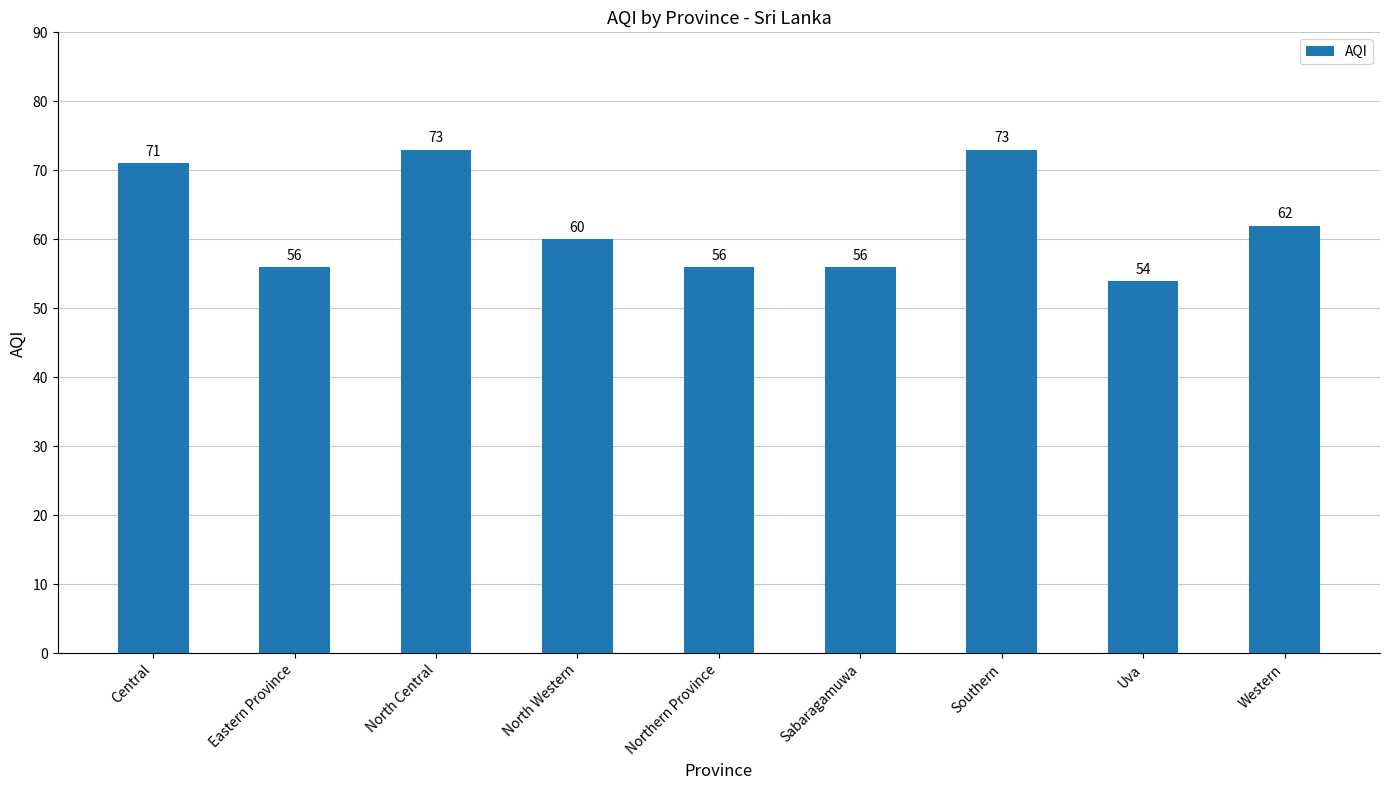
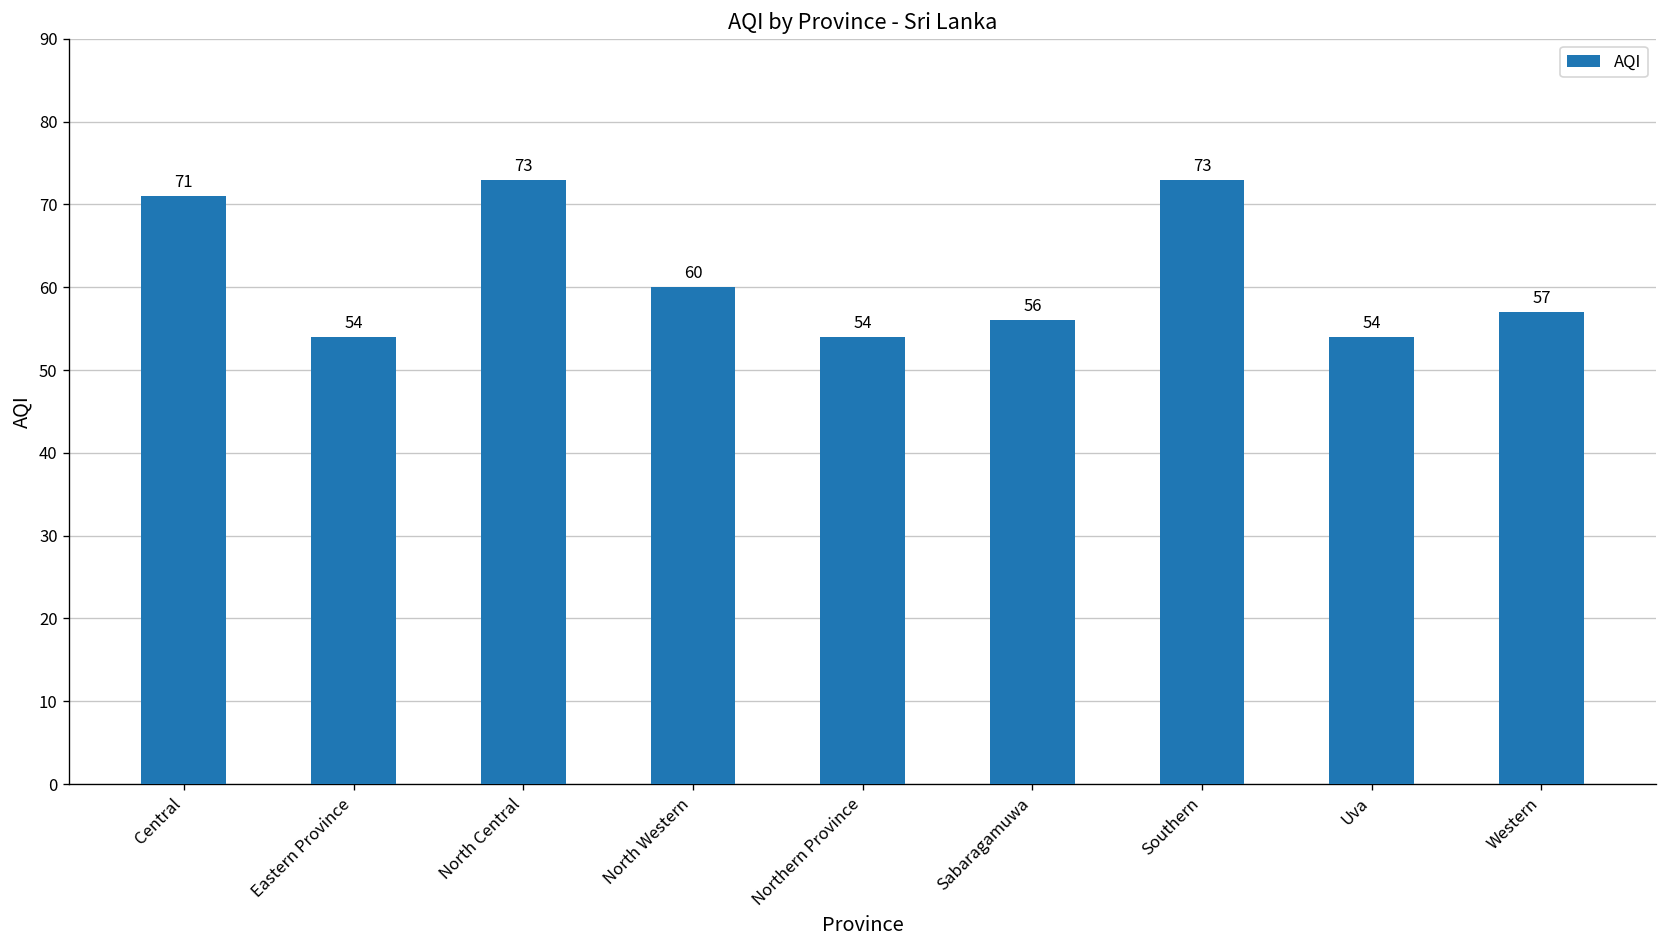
  {
    "Central": 71,
-   "Eastern Province": 56,
+   "Eastern Province": 54,
    "North Central": 73,
    "North Western": 60,
-   "Northern Province": 56,
+   "Northern Province": 54,
    "Sabaragamuwa": 56,
    "Southern": 73,
    "Uva": 54,
-   "Western": 62
+   "Western": 57
  }
